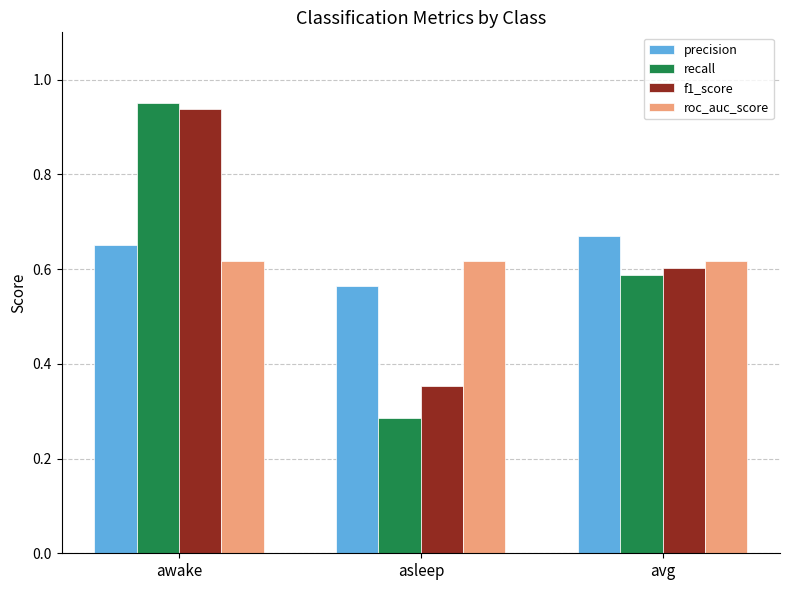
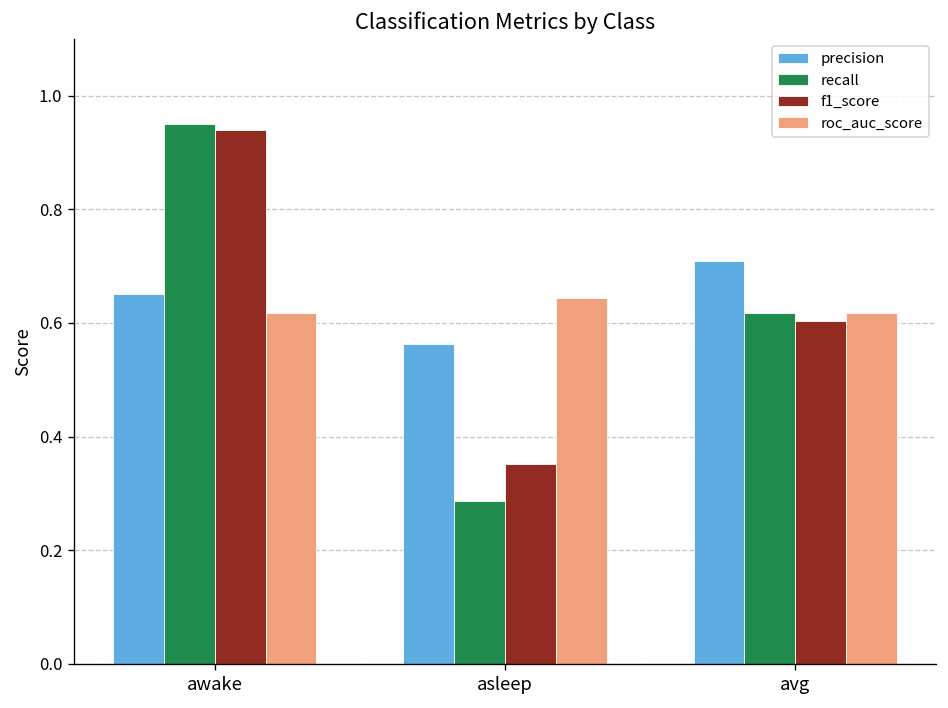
  {
    "precision": {
      "awake": 0.65,
      "asleep": 0.56,
-     "avg": 0.67
+     "avg": 0.71
    },
    "recall": {
      "awake": 0.95,
      "asleep": 0.29,
-     "avg": 0.59
+     "avg": 0.62
    },
    "f1_score": {
      "awake": 0.94,
      "asleep": 0.35,
      "avg": 0.60
    },
    "roc_auc_score": {
      "awake": 0.62,
-     "asleep": 0.62,
+     "asleep": 0.64,
      "avg": 0.62
    }
  }
